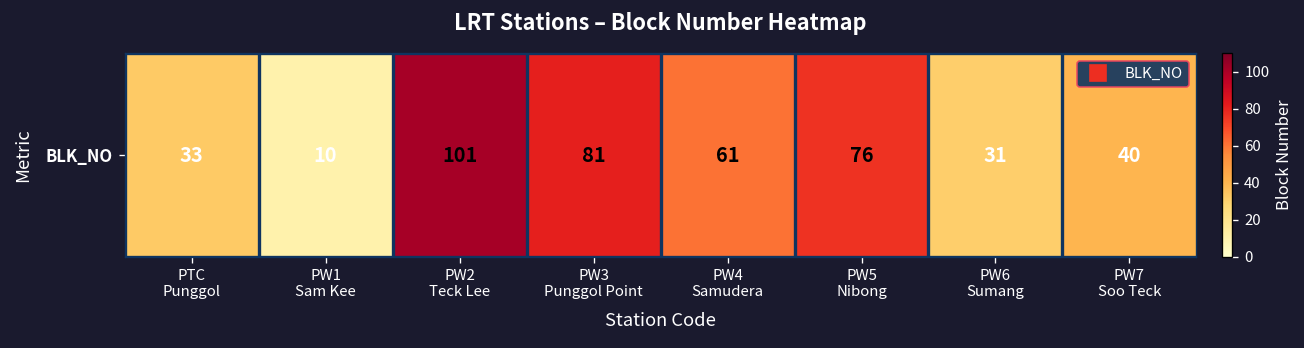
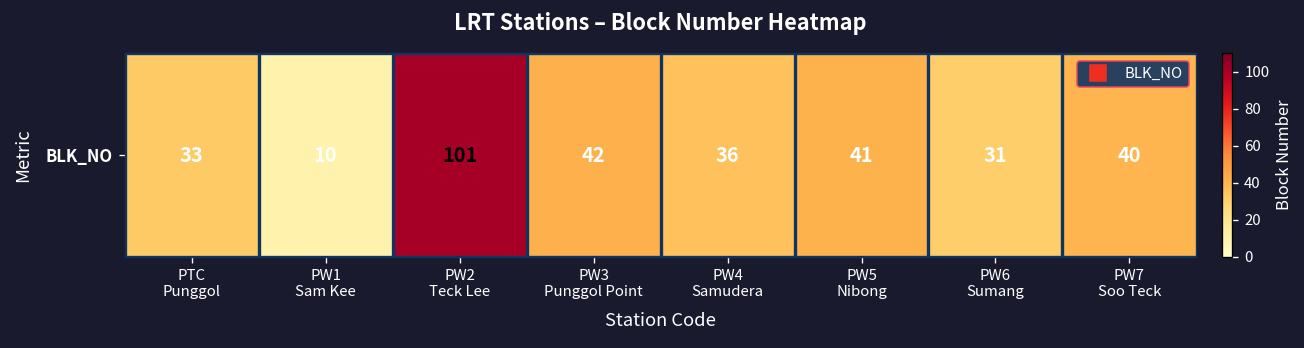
  {
    "BLK_NO": {
      "PTC Punggol": 33,
      "PW1 Sam Kee": 10,
      "PW2 Teck Lee": 101,
-     "PW3 Punggol Point": 81,
-     "PW4 Samudera": 61,
-     "PW5 Nibong": 76,
+     "PW3 Punggol Point": 42,
+     "PW4 Samudera": 36,
+     "PW5 Nibong": 41,
      "PW6 Sumang": 31,
      "PW7 Soo Teck": 40
    }
  }
